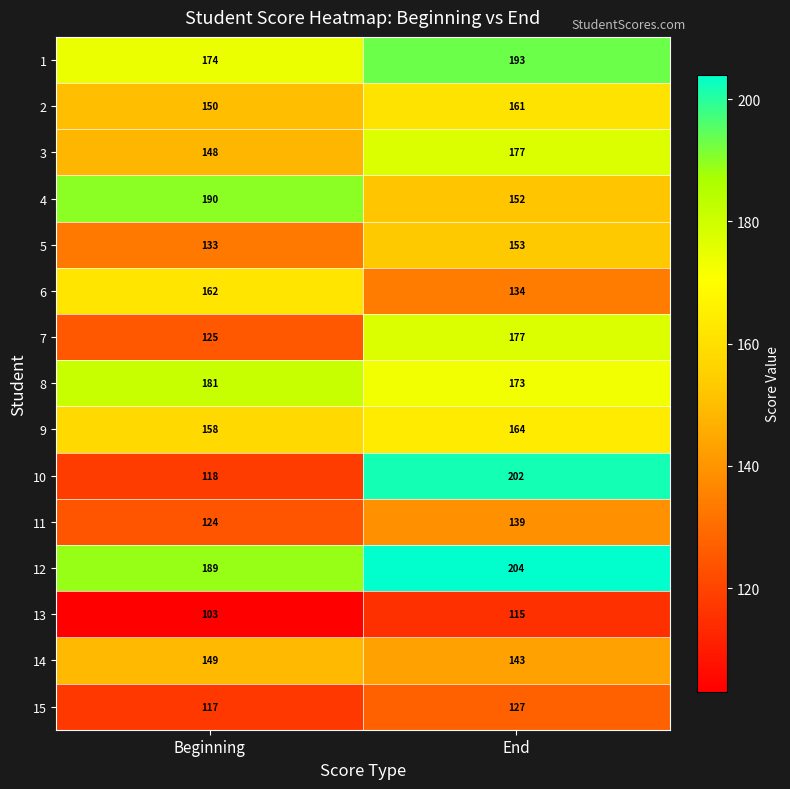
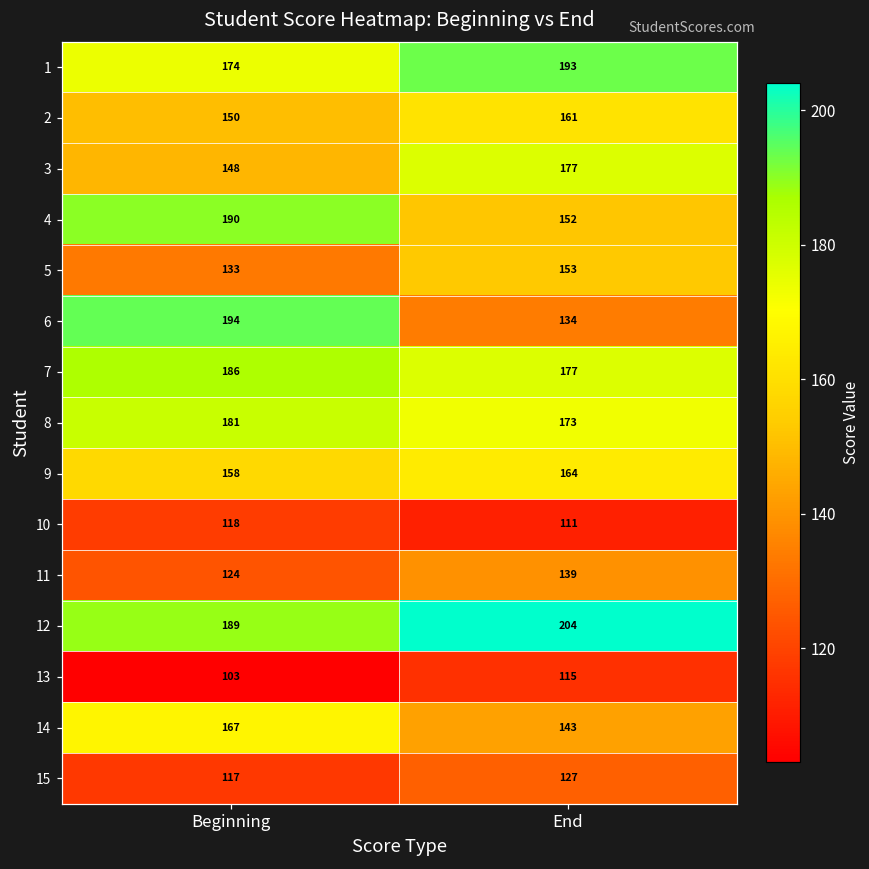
  {
    "1": {
      "Beginning": 174,
      "End": 193
    },
    "2": {
      "Beginning": 150,
      "End": 161
    },
    "3": {
      "Beginning": 148,
      "End": 177
    },
    "4": {
      "Beginning": 190,
      "End": 152
    },
    "5": {
      "Beginning": 133,
      "End": 153
    },
    "6": {
-     "Beginning": 162,
+     "Beginning": 194,
      "End": 134
    },
    "7": {
-     "Beginning": 125,
+     "Beginning": 186,
      "End": 177
    },
    "8": {
      "Beginning": 181,
      "End": 173
    },
    "9": {
      "Beginning": 158,
      "End": 164
    },
    "10": {
      "Beginning": 118,
-     "End": 202
+     "End": 111
    },
    "11": {
      "Beginning": 124,
      "End": 139
    },
    "12": {
      "Beginning": 189,
      "End": 204
    },
    "13": {
      "Beginning": 103,
      "End": 115
    },
    "14": {
-     "Beginning": 149,
+     "Beginning": 167,
      "End": 143
    },
    "15": {
      "Beginning": 117,
      "End": 127
    }
  }
